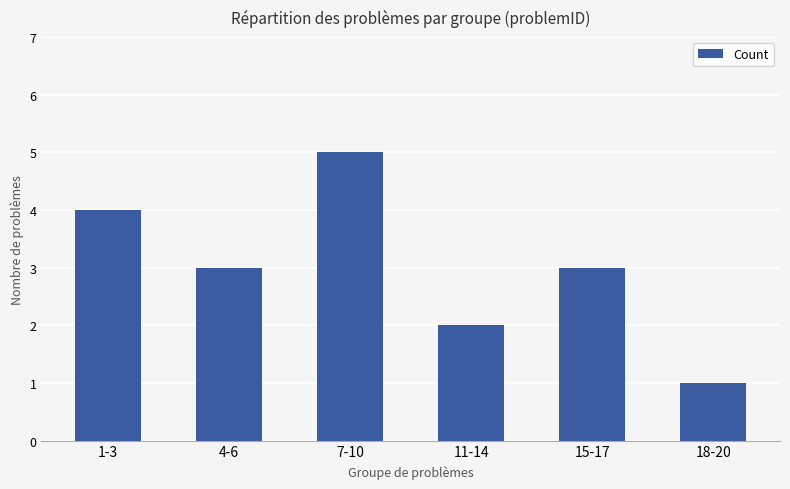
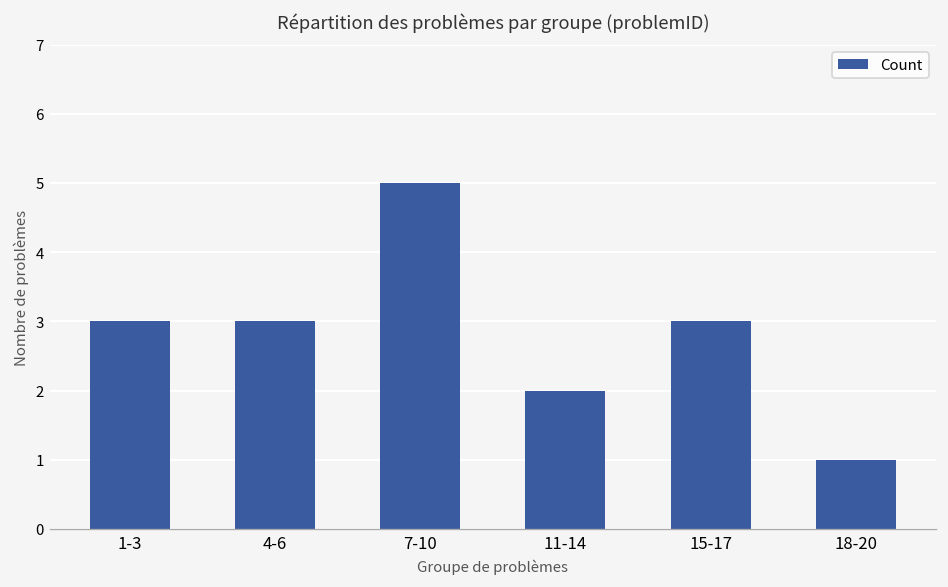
  {
-   "1-3": 4,
+   "1-3": 3,
    "4-6": 3,
    "7-10": 5,
    "11-14": 2,
    "15-17": 3,
    "18-20": 1
  }
